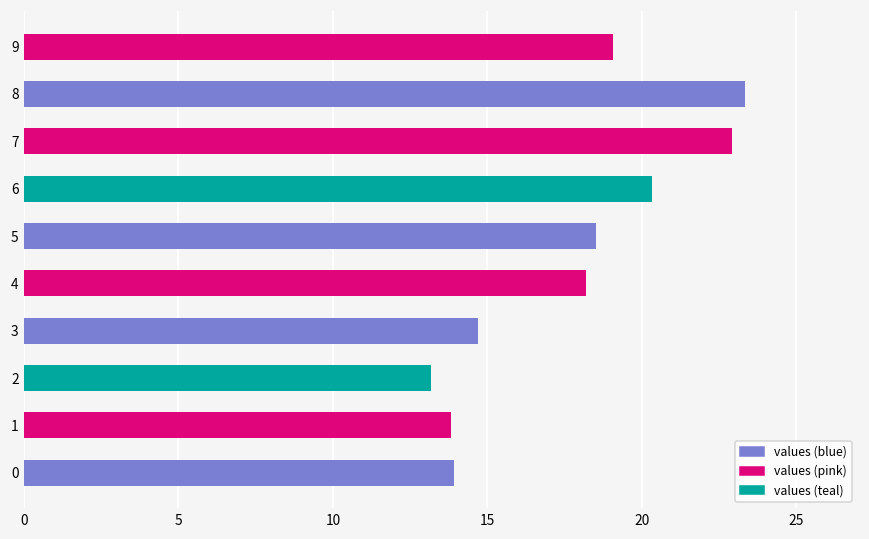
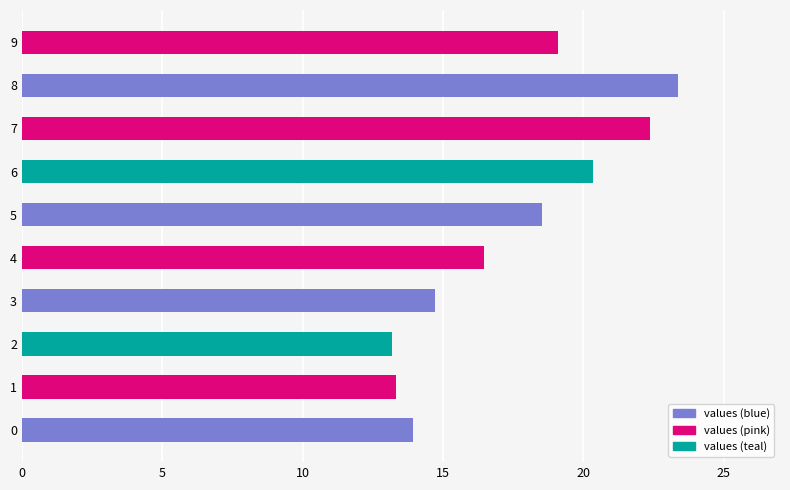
  {
    "9": 19.1,
    "8": 23.4,
-   "7": 22.9,
+   "7": 22.4,
    "6": 20.3,
    "5": 18.5,
-   "4": 18.2,
+   "4": 16.5,
    "3": 14.7,
    "2": 13.2,
-   "1": 13.8,
+   "1": 13.3,
    "0": 13.9
  }
